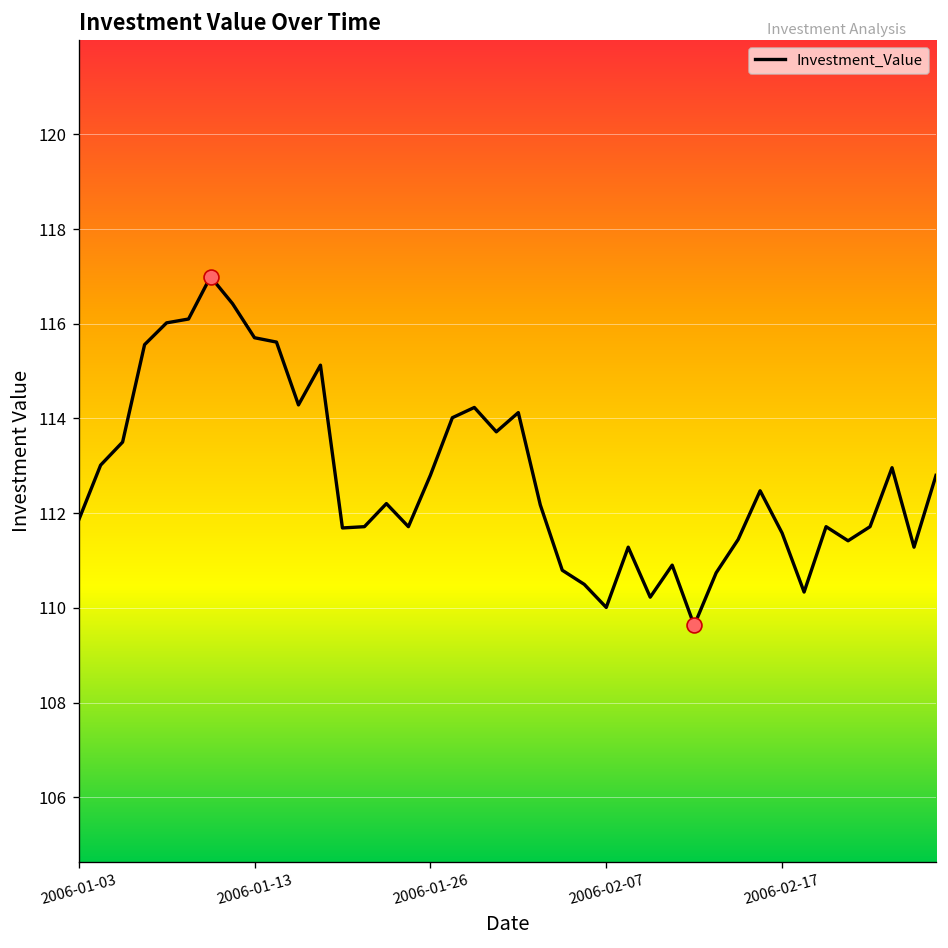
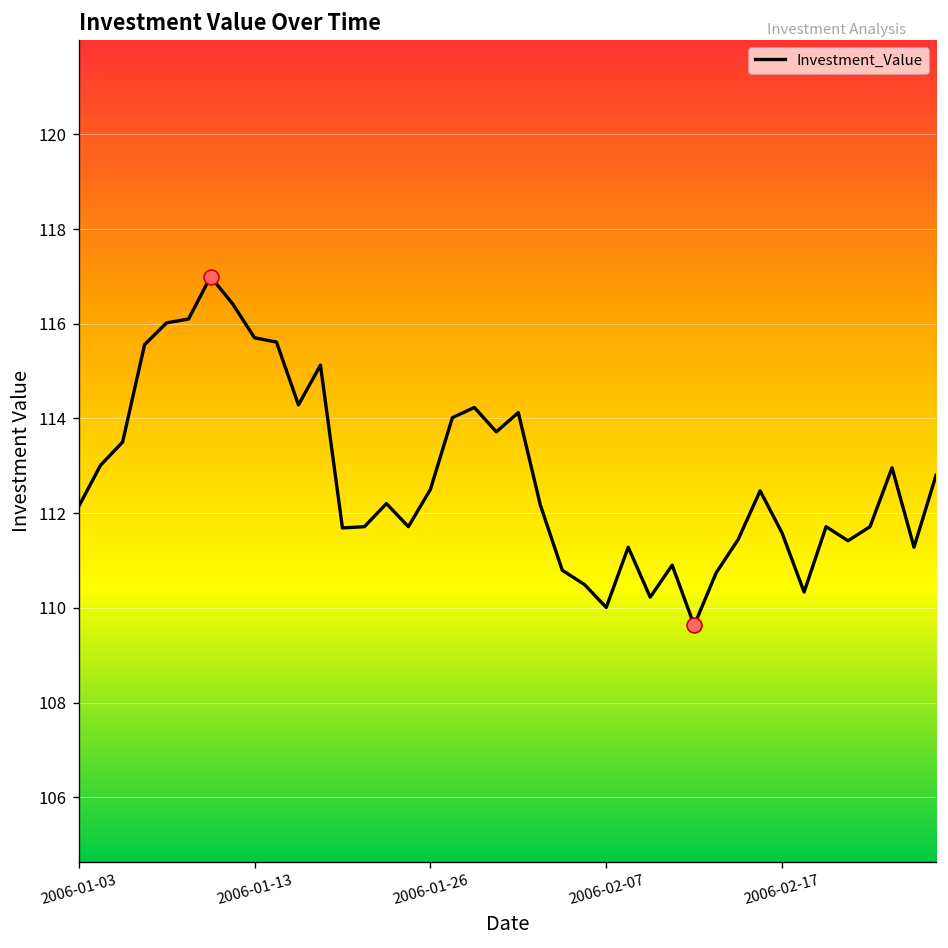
  {
    "Investment_Value": {
-     "2006-01-03": 111.8,
+     "2006-01-03": 112.1,
      "2006-01-13": 115.7,
-     "2006-01-26": 112.8,
+     "2006-01-26": 112.5,
      "2006-02-07": 110.0,
      "2006-02-17": 111.6
    }
  }
